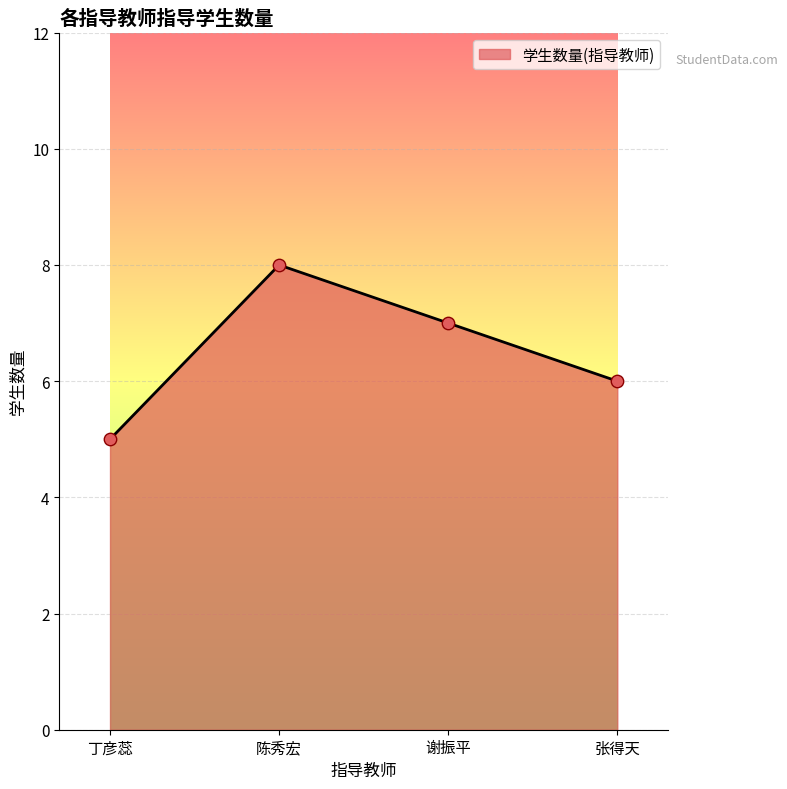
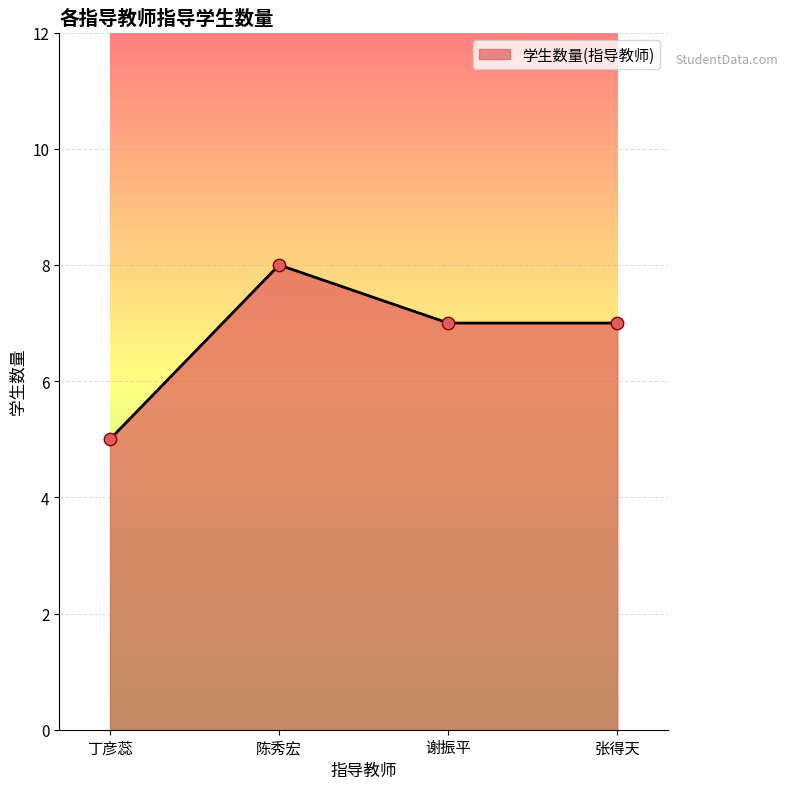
  {
    "丁彦蕊": 5,
    "陈秀宏": 8,
    "谢振平": 7,
-   "张得天": 6
+   "张得天": 7
  }
